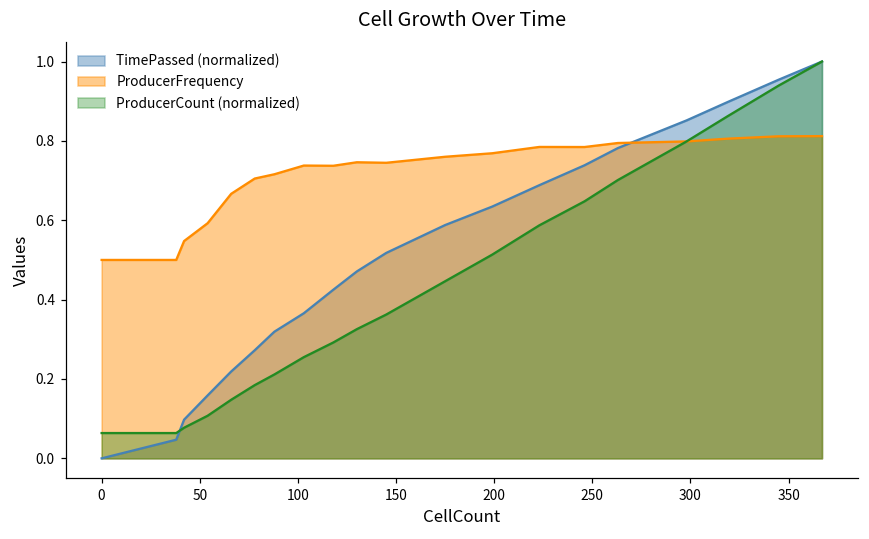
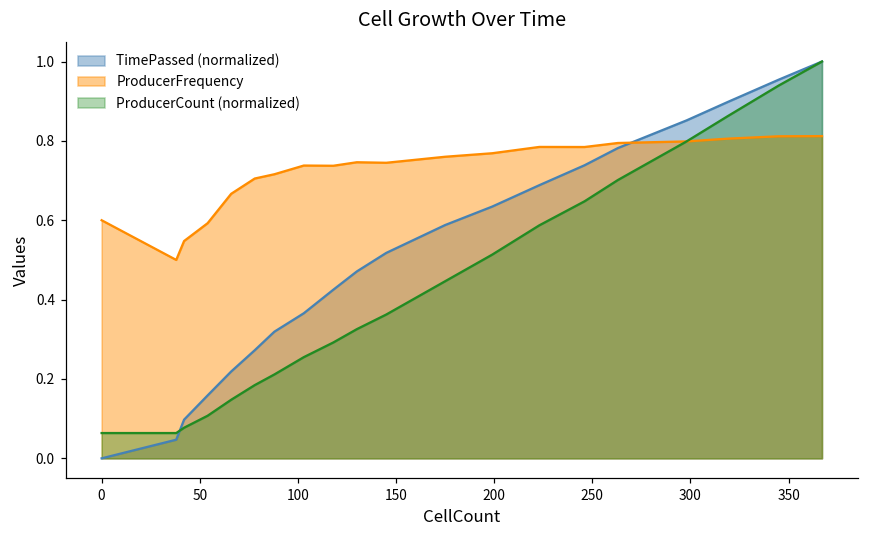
  {
    "TimePassed (normalized)": {
      "0": 0.0
    },
    "ProducerFrequency": {
-     "0": 0.5
+     "0": 0.6
    },
    "ProducerCount (normalized)": {
      "0": 0.06
    }
  }
